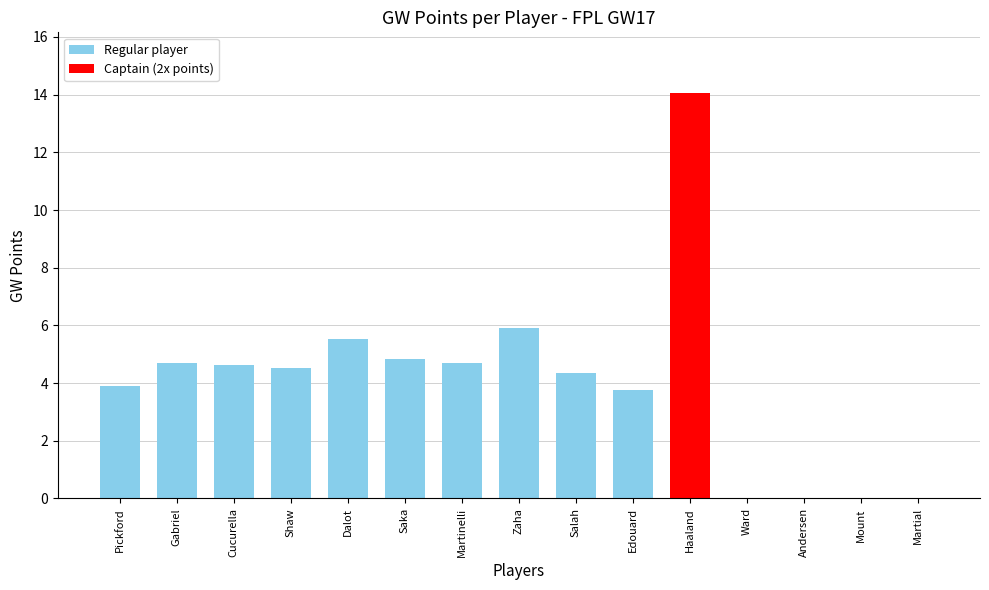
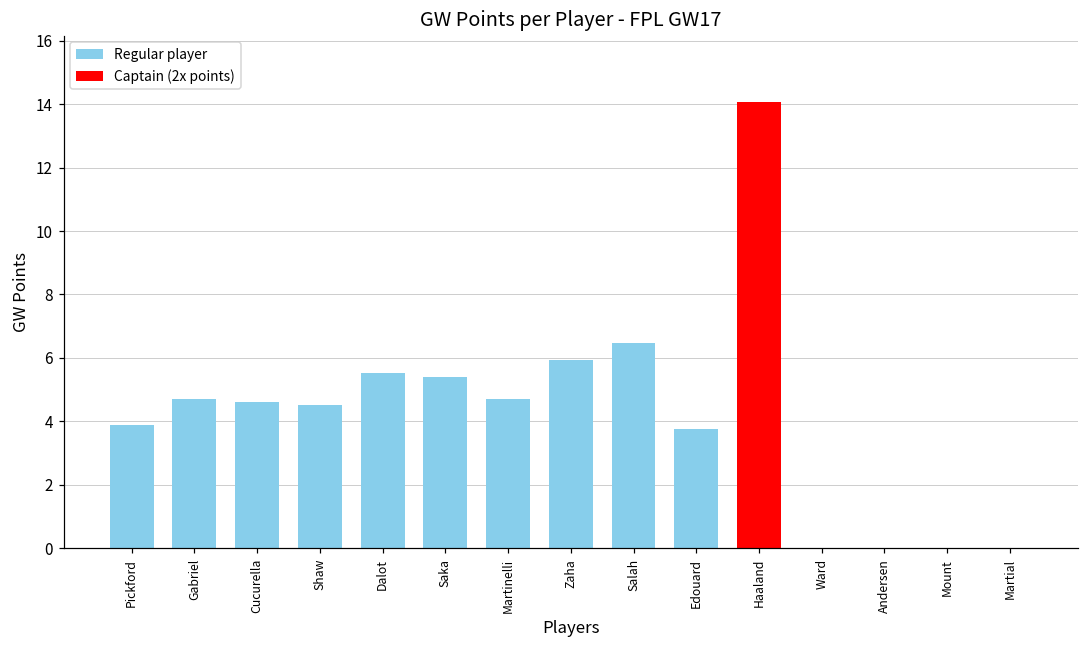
  {
    "Pickford": 3.9,
    "Gabriel": 4.7,
    "Cucurella": 4.6,
    "Shaw": 4.5,
    "Dalot": 5.5,
-   "Saka": 4.8,
+   "Saka": 5.4,
    "Martinelli": 4.7,
    "Zaha": 5.9,
-   "Salah": 4.3,
+   "Salah": 6.5,
    "Edouard": 3.8,
    "Haaland": 14.1,
    "Ward": 0.0,
    "Andersen": 0.0,
    "Mount": 0.0,
    "Martial": 0.0
  }
